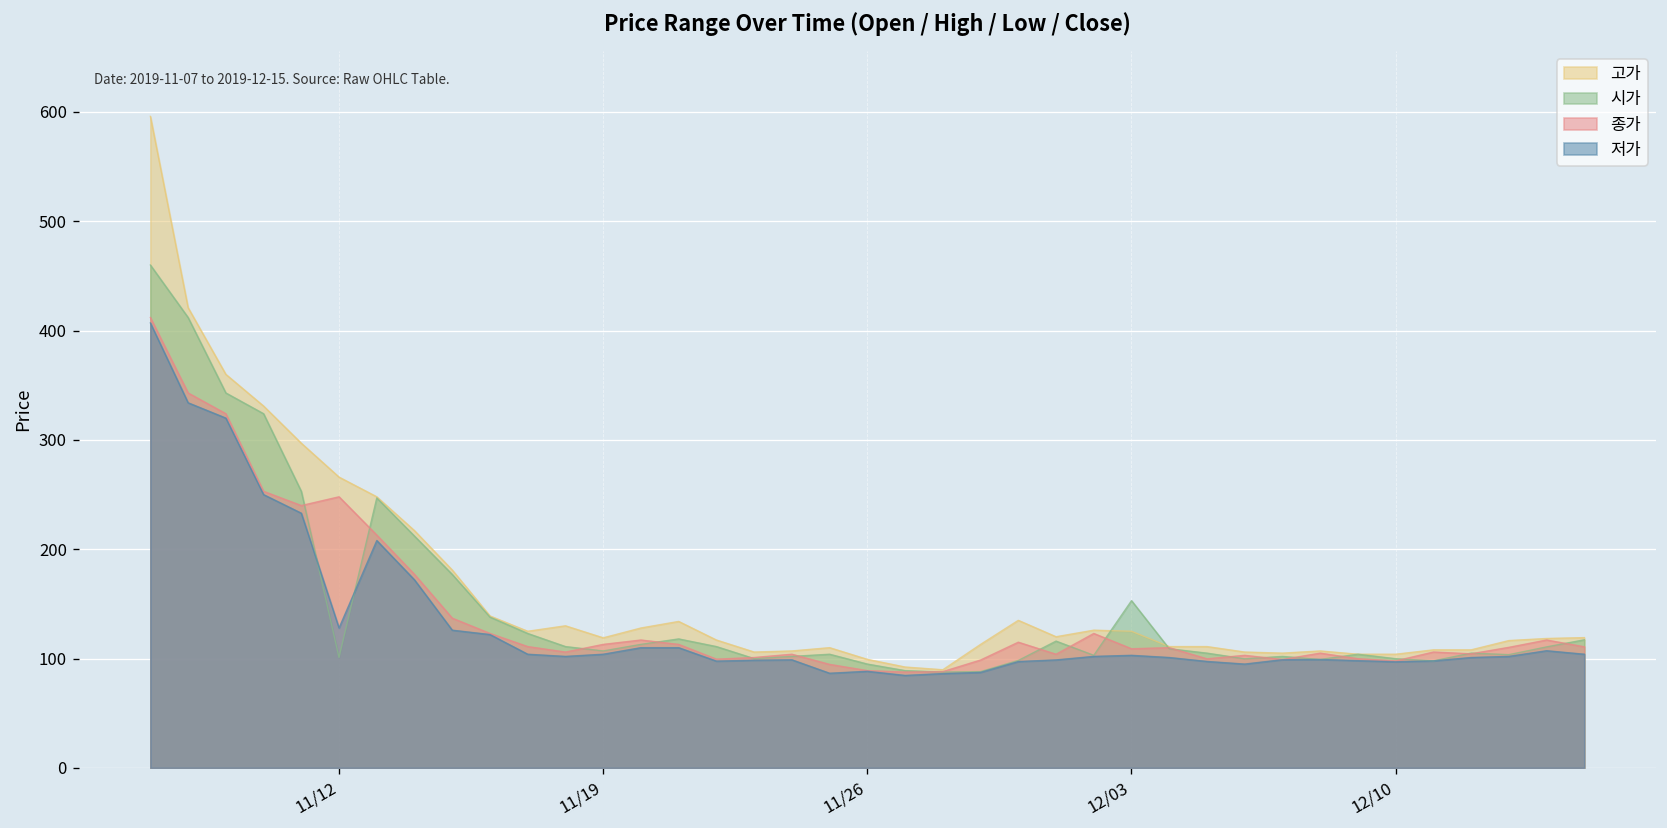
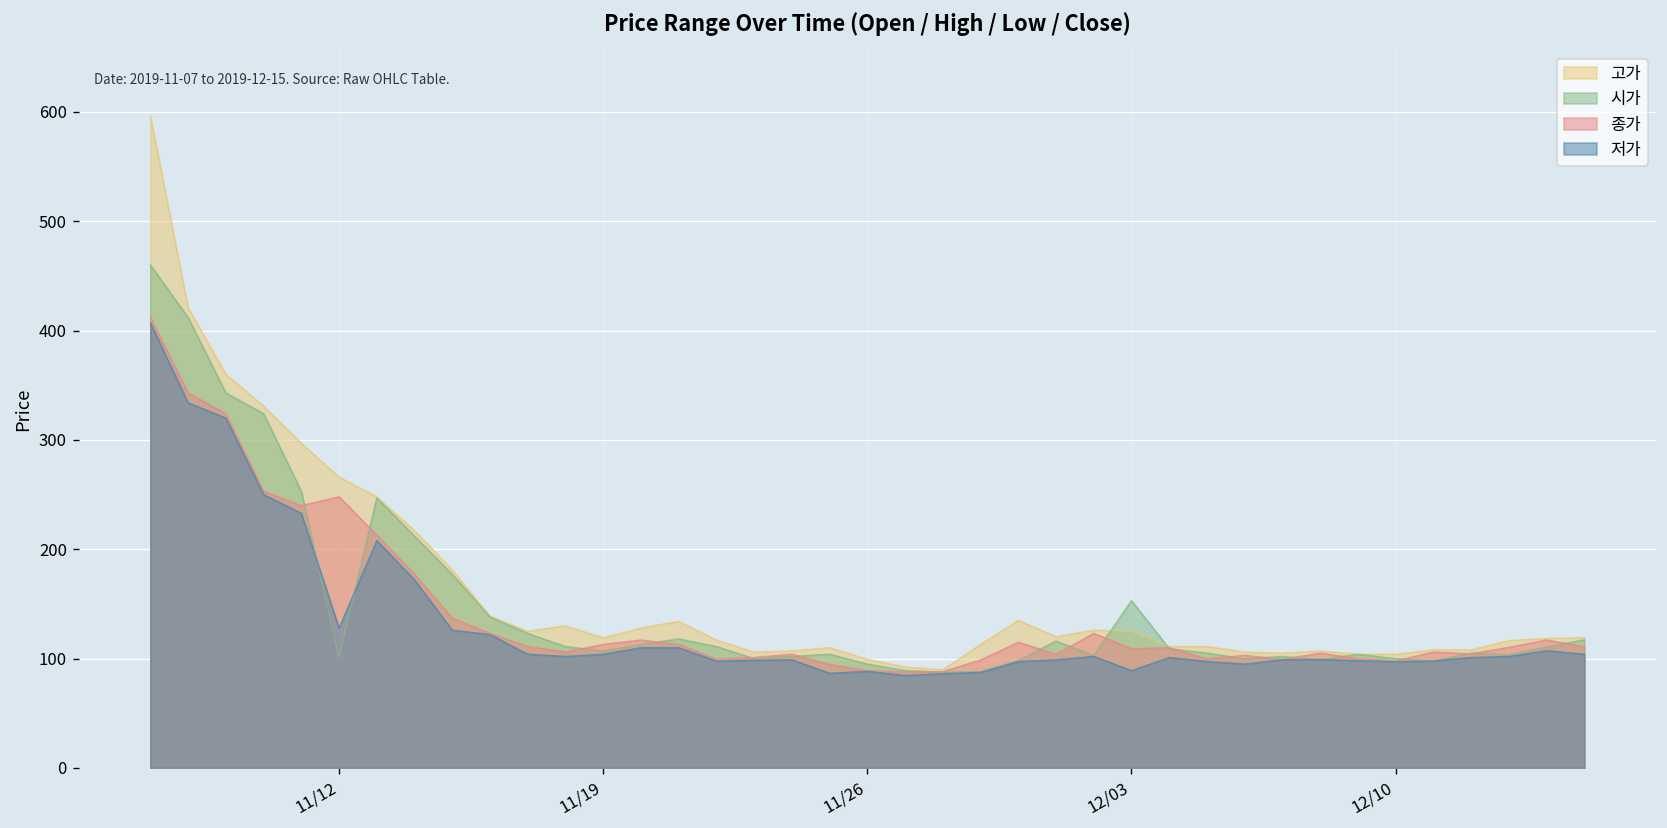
  {
    "시가": {
      "11/12": 100,
      "11/19": 110,
      "11/26": 100,
      "12/03": 150
    },
    "저가": {
      "11/12": 130,
      "11/19": 100,
-     "12/03": 100
+     "12/03": 90
    }
  }
